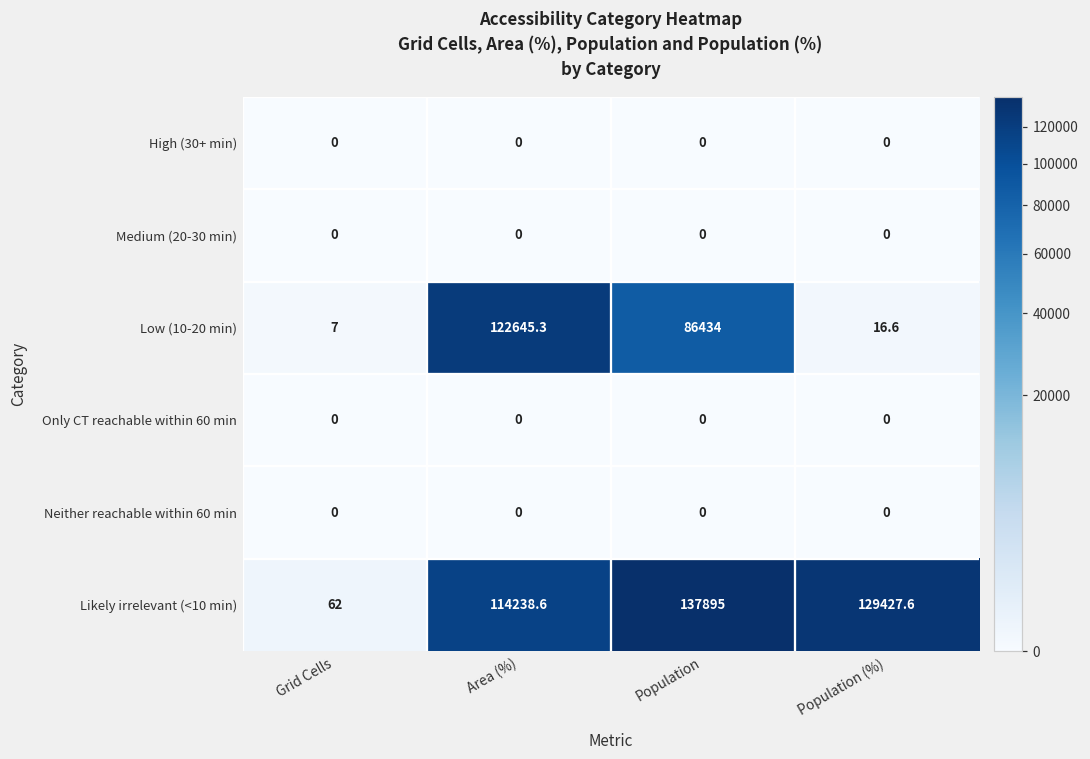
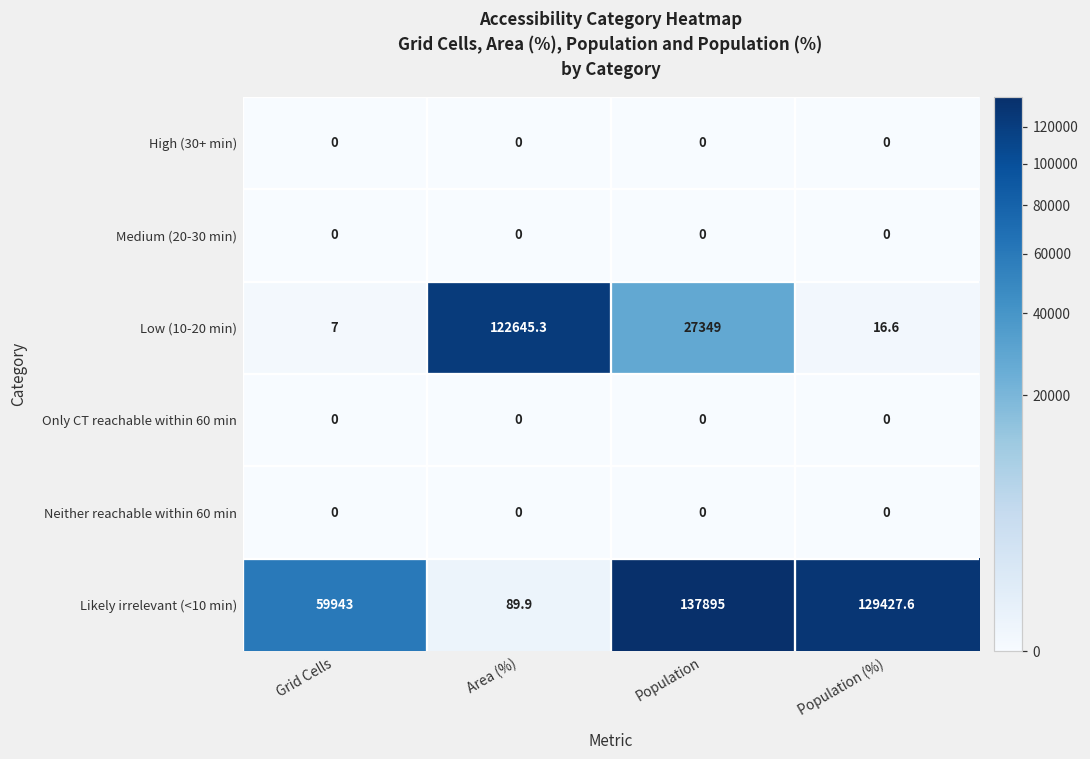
  {
    "High (30+ min)": {
      "Grid Cells": 0,
      "Area (%)": 0,
      "Population": 0,
      "Population (%)": 0
    },
    "Medium (20-30 min)": {
      "Grid Cells": 0,
      "Area (%)": 0,
      "Population": 0,
      "Population (%)": 0
    },
    "Low (10-20 min)": {
      "Grid Cells": 7,
      "Area (%)": 122645.3,
-     "Population": 86434,
+     "Population": 27349,
      "Population (%)": 16.6
    },
    "Only CT reachable within 60 min": {
      "Grid Cells": 0,
      "Area (%)": 0,
      "Population": 0,
      "Population (%)": 0
    },
    "Neither reachable within 60 min": {
      "Grid Cells": 0,
      "Area (%)": 0,
      "Population": 0,
      "Population (%)": 0
    },
    "Likely irrelevant (<10 min)": {
-     "Grid Cells": 62,
-     "Area (%)": 114238.6,
+     "Grid Cells": 59943,
+     "Area (%)": 89.9,
      "Population": 137895,
      "Population (%)": 129427.6
    }
  }
